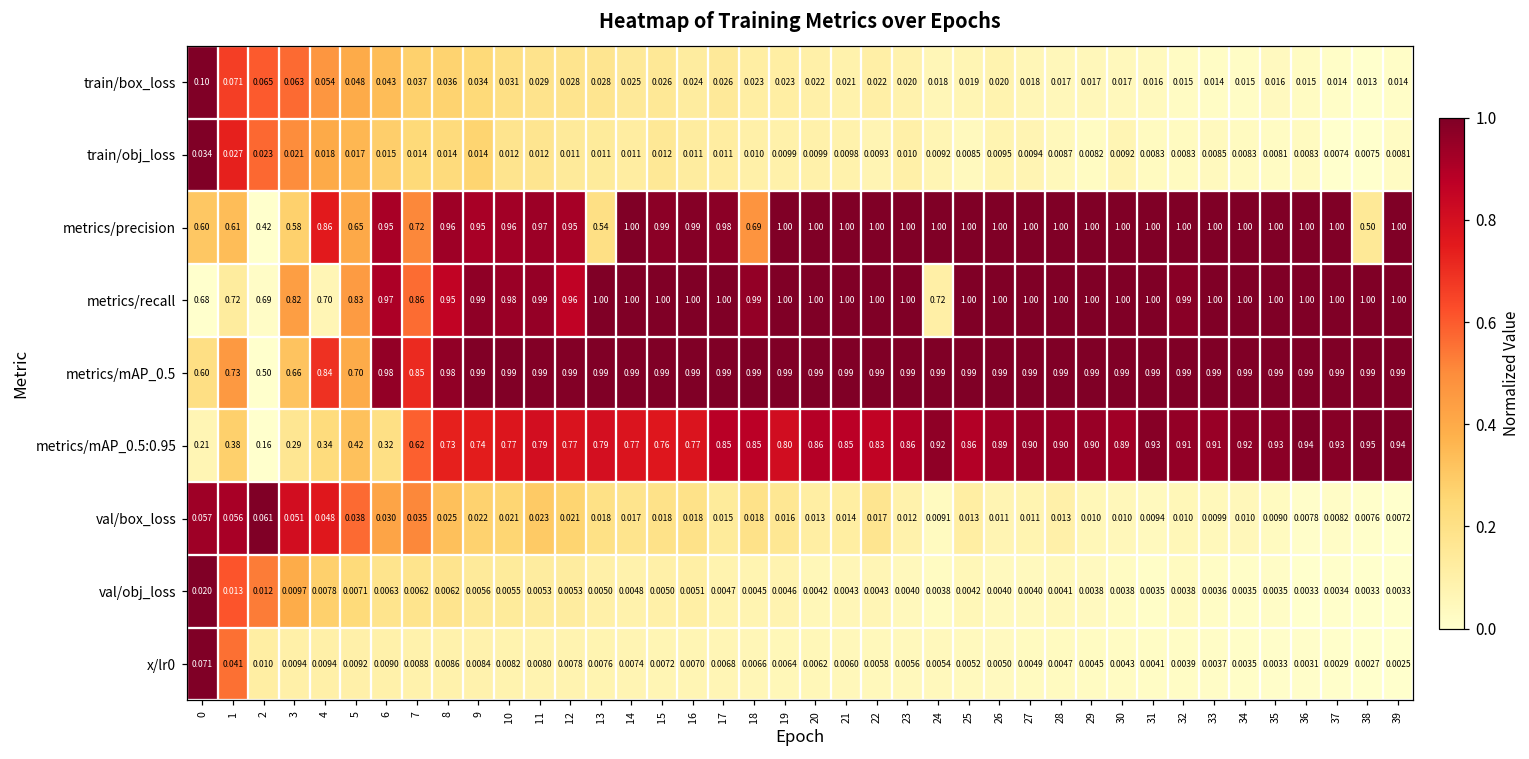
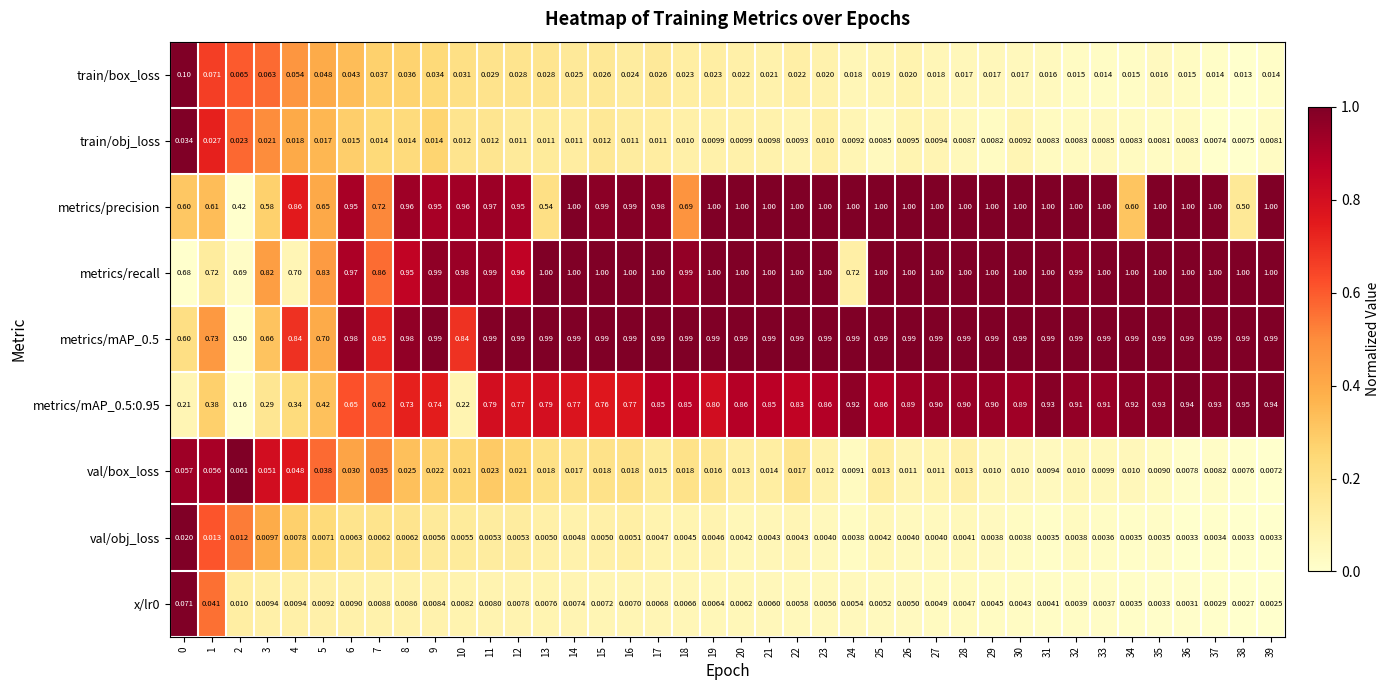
  {
    "metrics/precision": {
      "0": 0.60,
      "1": 0.61,
      "2": 0.42,
      "3": 0.58,
      "4": 0.86,
      "5": 0.65,
      "6": 0.95,
      "7": 0.72,
      "8": 0.96,
      "9": 0.95,
      "10": 0.96,
      "11": 0.97,
      "12": 0.95,
      "13": 0.54,
      "14": 1.00,
      "15": 0.99,
      "16": 0.99,
      "17": 0.98,
      "18": 0.69,
      "19": 1.00,
      "20": 1.00,
      "21": 1.00,
      "22": 1.00,
      "23": 1.00,
      "24": 1.00,
      "25": 1.00,
      "26": 1.00,
      "27": 1.00,
      "28": 1.00,
      "29": 1.00,
      "30": 1.00,
      "31": 1.00,
      "32": 1.00,
      "33": 1.00,
-     "34": 1.00,
+     "34": 0.60,
      "35": 1.00,
      "36": 1.00,
      "37": 1.00,
      "38": 0.50,
      "39": 1.00
    },
    "metrics/mAP_0.5": {
      "0": 0.60,
      "1": 0.73,
      "2": 0.50,
      "3": 0.66,
      "4": 0.84,
      "5": 0.70,
      "6": 0.98,
      "7": 0.85,
      "8": 0.98,
      "9": 0.99,
-     "10": 0.99,
+     "10": 0.84,
      "11": 0.99,
      "12": 0.99,
      "13": 0.99,
      "14": 0.99,
      "15": 0.99,
      "16": 0.99,
      "17": 0.99,
      "18": 0.99,
      "19": 0.99,
      "20": 0.99,
      "21": 0.99,
      "22": 0.99,
      "23": 0.99,
      "24": 0.99,
      "25": 0.99,
      "26": 0.99,
      "27": 0.99,
      "28": 0.99,
      "29": 0.99,
      "30": 0.99,
      "31": 0.99,
      "32": 0.99,
      "33": 0.99,
      "34": 0.99,
      "35": 0.99,
      "36": 0.99,
      "37": 0.99,
      "38": 0.99,
      "39": 0.99
    },
    "metrics/mAP_0.5:0.95": {
      "0": 0.21,
      "1": 0.38,
      "2": 0.16,
      "3": 0.29,
      "4": 0.34,
      "5": 0.42,
-     "6": 0.32,
+     "6": 0.65,
      "7": 0.62,
      "8": 0.73,
      "9": 0.74,
-     "10": 0.77,
+     "10": 0.22,
      "11": 0.79,
      "12": 0.77,
      "13": 0.79,
      "14": 0.77,
      "15": 0.76,
      "16": 0.77,
      "17": 0.85,
      "18": 0.85,
      "19": 0.80,
      "20": 0.86,
      "21": 0.85,
      "22": 0.83,
      "23": 0.86,
      "24": 0.92,
      "25": 0.86,
      "26": 0.89,
      "27": 0.90,
      "28": 0.90,
      "29": 0.90,
      "30": 0.89,
      "31": 0.93,
      "32": 0.91,
      "33": 0.91,
      "34": 0.92,
      "35": 0.93,
      "36": 0.94,
      "37": 0.93,
      "38": 0.95,
      "39": 0.94
    }
  }
